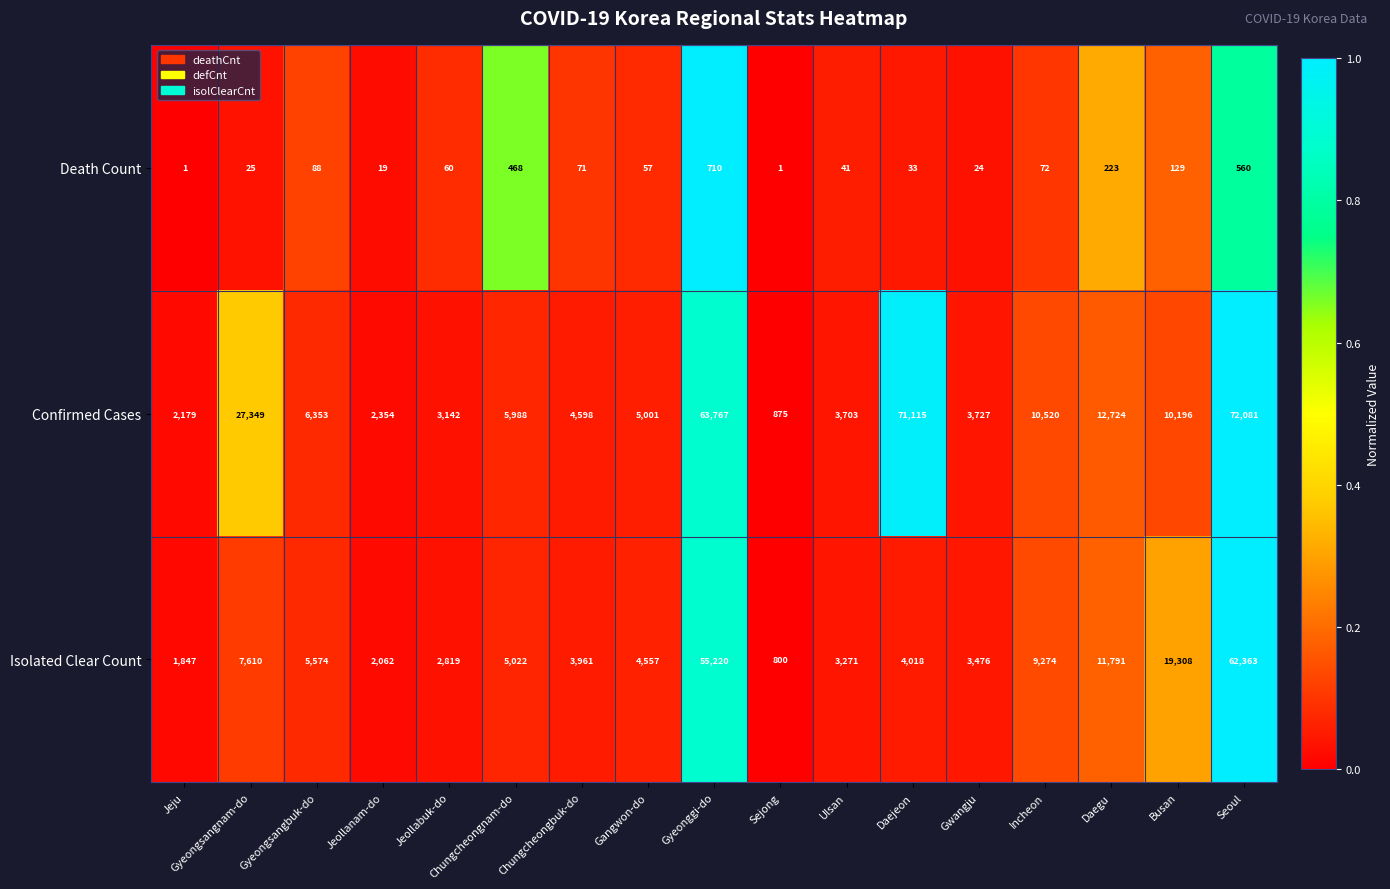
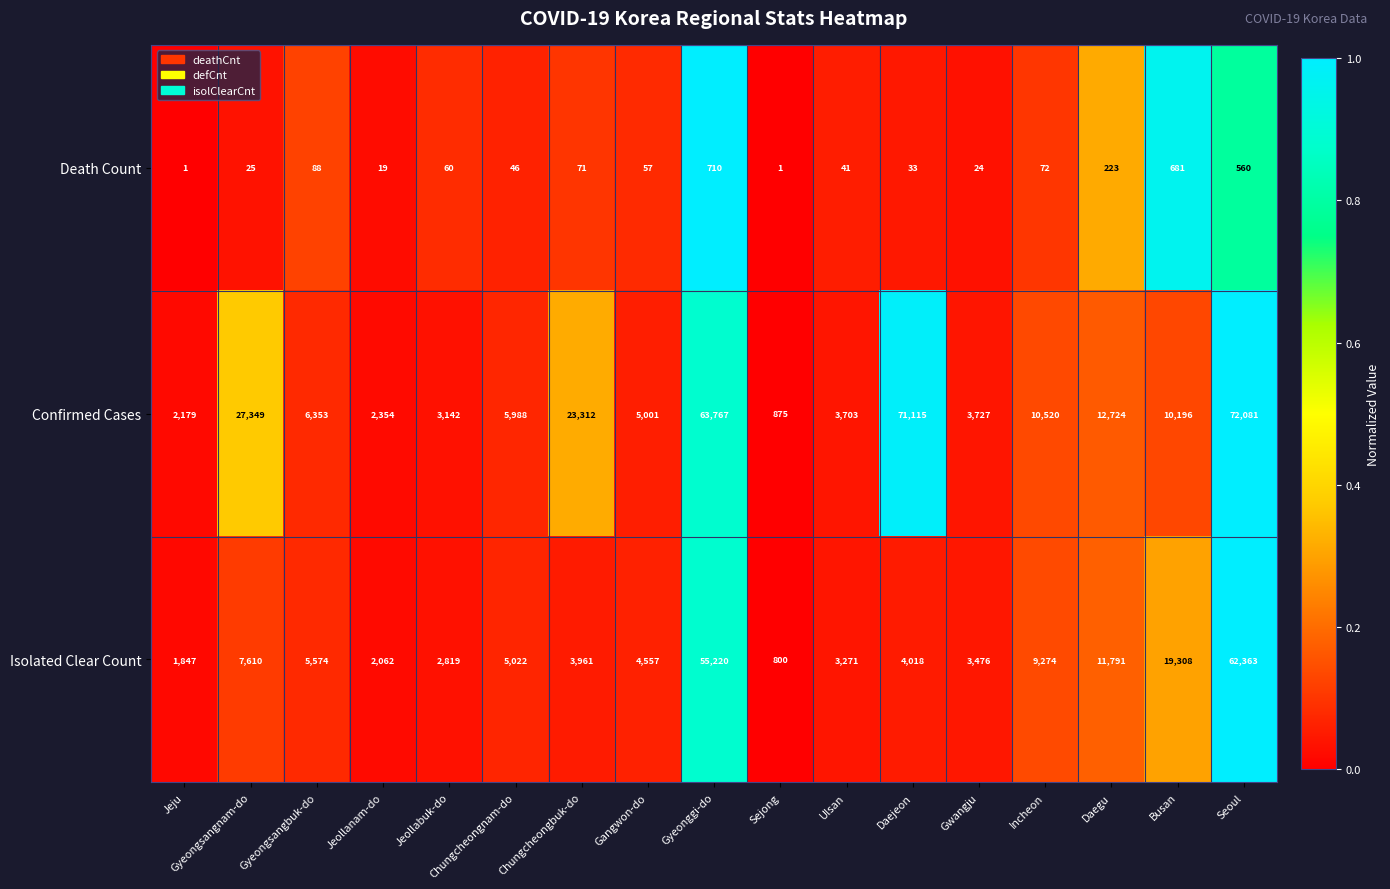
  {
    "Death Count": {
      "Jeju": "1",
      "Gyeongsangnam-do": "25",
      "Gyeongsangbuk-do": "88",
      "Jeollanam-do": "19",
      "Jeollabuk-do": "60",
-     "Chungcheongnam-do": "468",
+     "Chungcheongnam-do": "46",
      "Chungcheongbuk-do": "71",
      "Gangwon-do": "57",
      "Gyeonggi-do": "710",
      "Sejong": "1",
      "Ulsan": "41",
      "Daejeon": "33",
      "Gwangju": "24",
      "Incheon": "72",
      "Daegu": "223",
-     "Busan": "129",
+     "Busan": "681",
      "Seoul": "560"
    },
    "Confirmed Cases": {
      "Jeju": "2,179",
      "Gyeongsangnam-do": "27,349",
      "Gyeongsangbuk-do": "6,353",
      "Jeollanam-do": "2,354",
      "Jeollabuk-do": "3,142",
      "Chungcheongnam-do": "5,988",
-     "Chungcheongbuk-do": "4,598",
+     "Chungcheongbuk-do": "23,312",
      "Gangwon-do": "5,001",
      "Gyeonggi-do": "63,767",
      "Sejong": "875",
      "Ulsan": "3,703",
      "Daejeon": "71,115",
      "Gwangju": "3,727",
      "Incheon": "10,520",
      "Daegu": "12,724",
      "Busan": "10,196",
      "Seoul": "72,081"
    },
    "Isolated Clear Count": {
      "Jeju": "1,847",
      "Gyeongsangnam-do": "7,610",
      "Gyeongsangbuk-do": "5,574",
      "Jeollanam-do": "2,062",
      "Jeollabuk-do": "2,819",
      "Chungcheongnam-do": "5,022",
      "Chungcheongbuk-do": "3,961",
      "Gangwon-do": "4,557",
      "Gyeonggi-do": "55,220",
      "Sejong": "800",
      "Ulsan": "3,271",
      "Daejeon": "4,018",
      "Gwangju": "3,476",
      "Incheon": "9,274",
      "Daegu": "11,791",
      "Busan": "19,308",
      "Seoul": "62,363"
    }
  }
